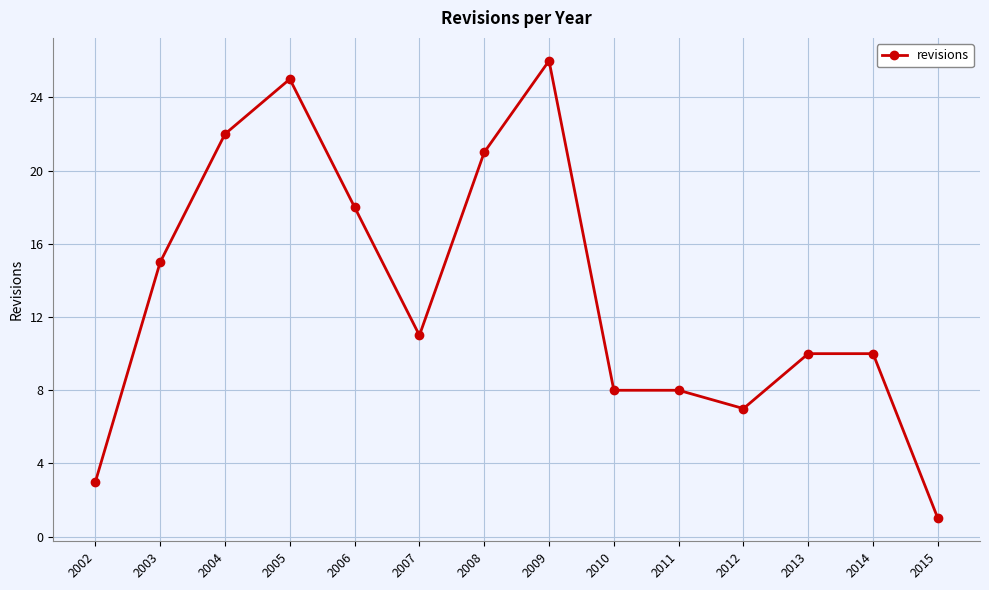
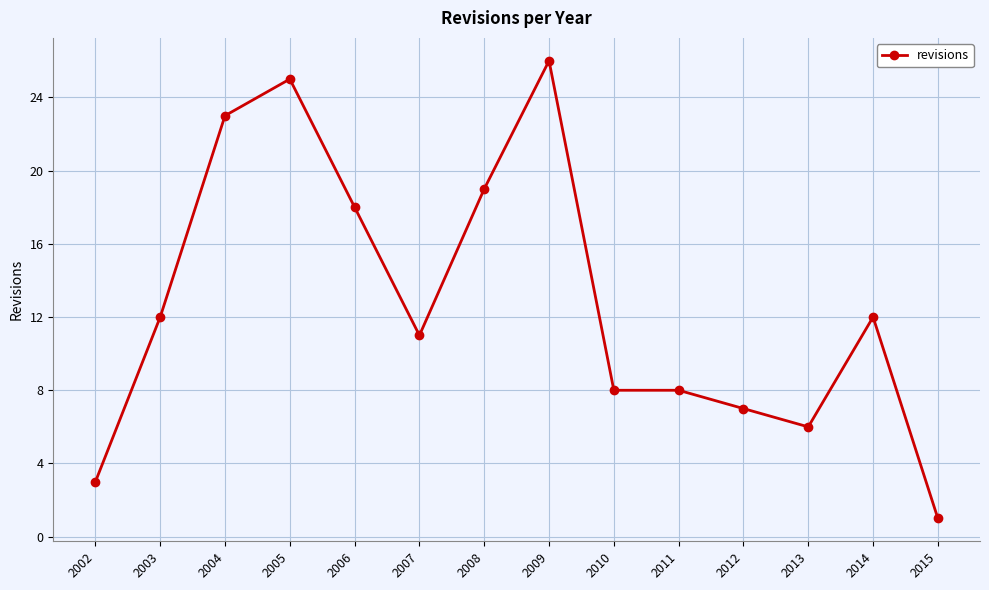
  {
    "2002": 3,
-   "2003": 15,
-   "2004": 22,
+   "2003": 12,
+   "2004": 23,
    "2005": 25,
    "2006": 18,
    "2007": 11,
-   "2008": 21,
+   "2008": 19,
    "2009": 26,
    "2010": 8,
    "2011": 8,
    "2012": 7,
-   "2013": 10,
-   "2014": 10,
+   "2013": 6,
+   "2014": 12,
    "2015": 1
  }
